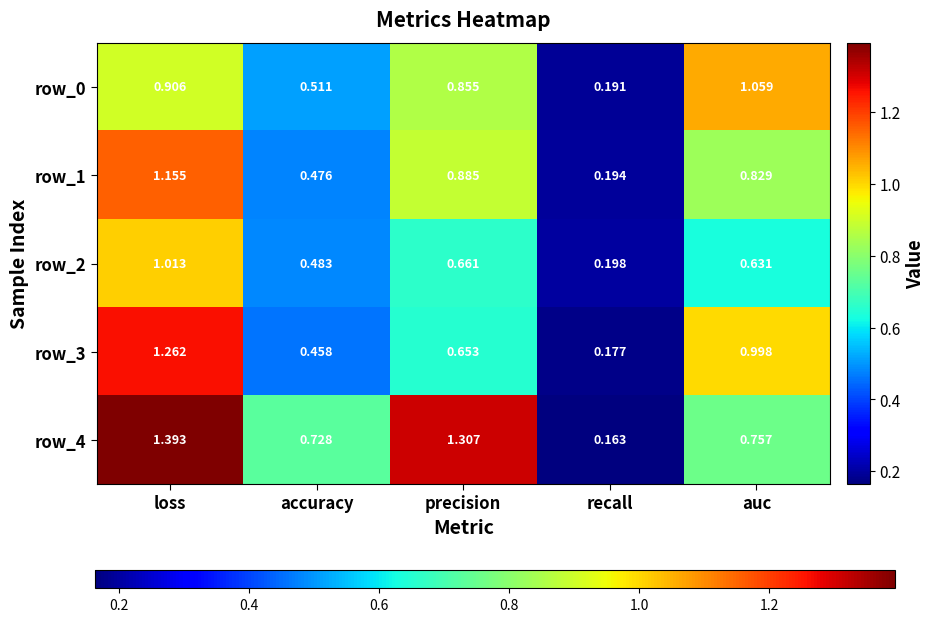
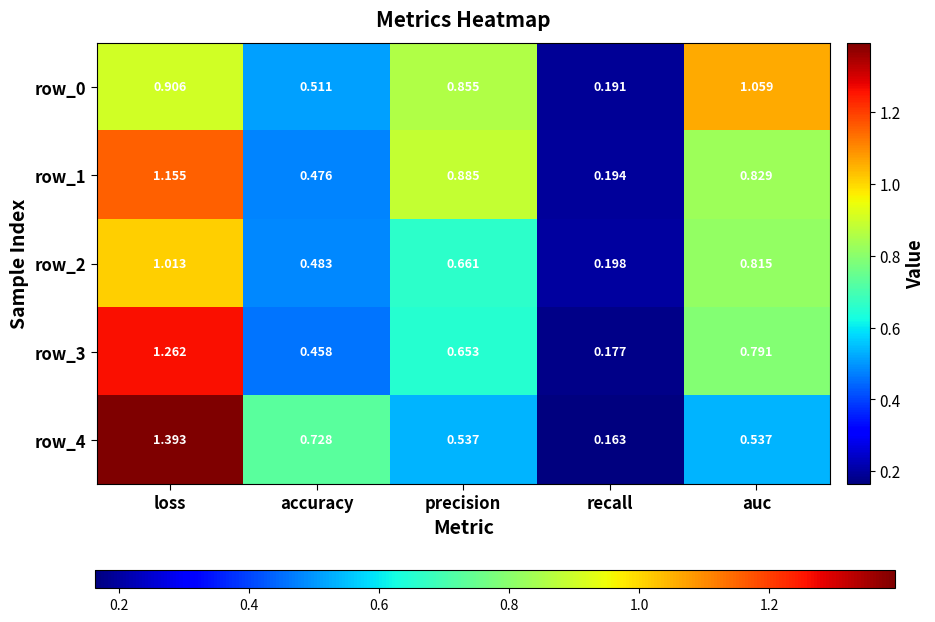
  {
    "row_0": {
      "loss": 0.906,
      "accuracy": 0.511,
      "precision": 0.855,
      "recall": 0.191,
      "auc": 1.059
    },
    "row_1": {
      "loss": 1.155,
      "accuracy": 0.476,
      "precision": 0.885,
      "recall": 0.194,
      "auc": 0.829
    },
    "row_2": {
      "loss": 1.013,
      "accuracy": 0.483,
      "precision": 0.661,
      "recall": 0.198,
-     "auc": 0.631
+     "auc": 0.815
    },
    "row_3": {
      "loss": 1.262,
      "accuracy": 0.458,
      "precision": 0.653,
      "recall": 0.177,
-     "auc": 0.998
+     "auc": 0.791
    },
    "row_4": {
      "loss": 1.393,
      "accuracy": 0.728,
-     "precision": 1.307,
+     "precision": 0.537,
      "recall": 0.163,
-     "auc": 0.757
+     "auc": 0.537
    }
  }
